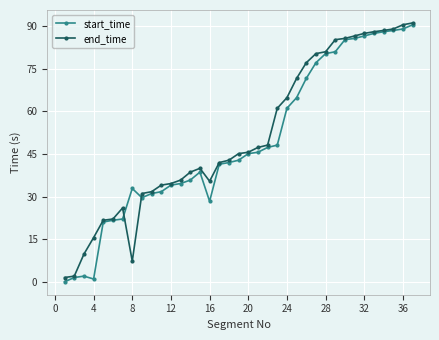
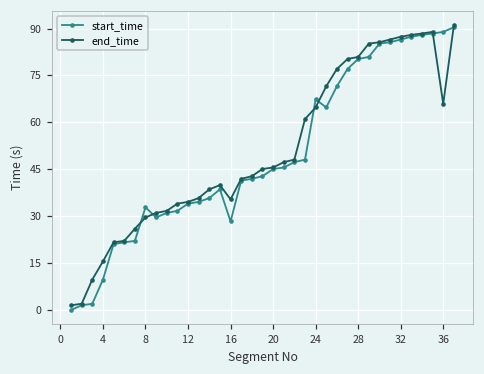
  {
    "start_time": {
-     "4": 1,
+     "4": 10,
      "8": 33,
      "16": 28,
-     "24": 61,
+     "24": 67,
      "36": 89
    },
    "end_time": {
      "4": 16,
-     "8": 7,
+     "8": 30,
      "16": 35,
      "24": 65,
-     "36": 90
+     "36": 66
    }
  }
